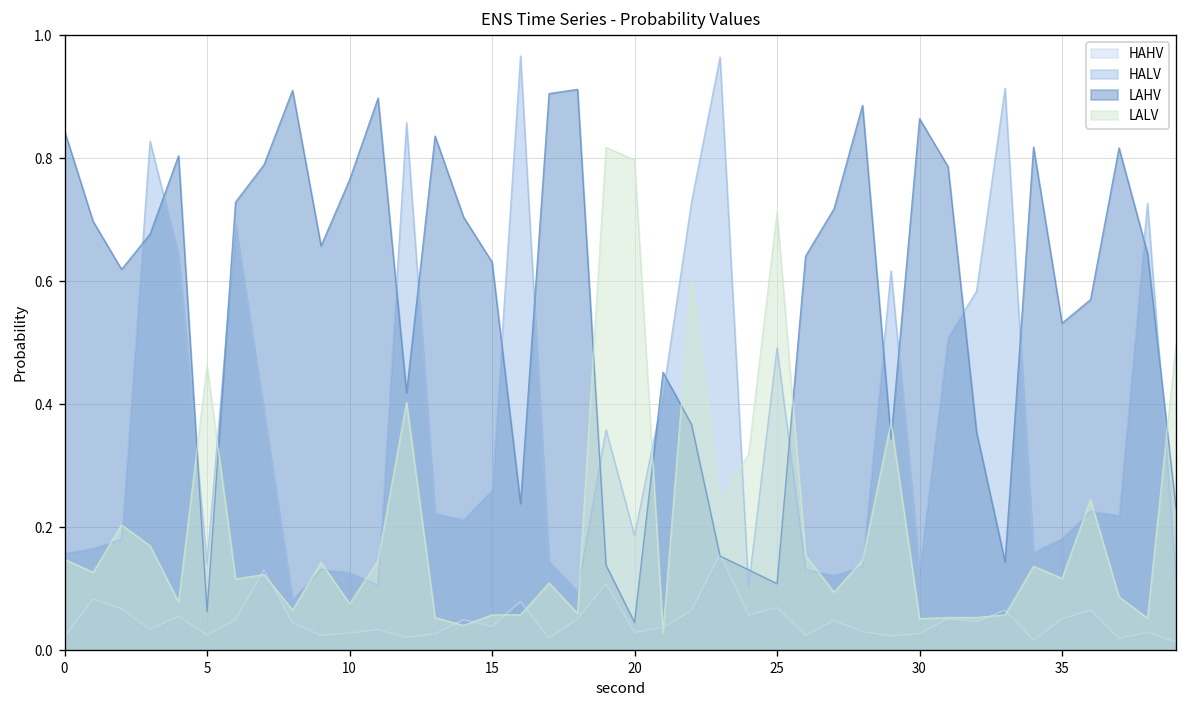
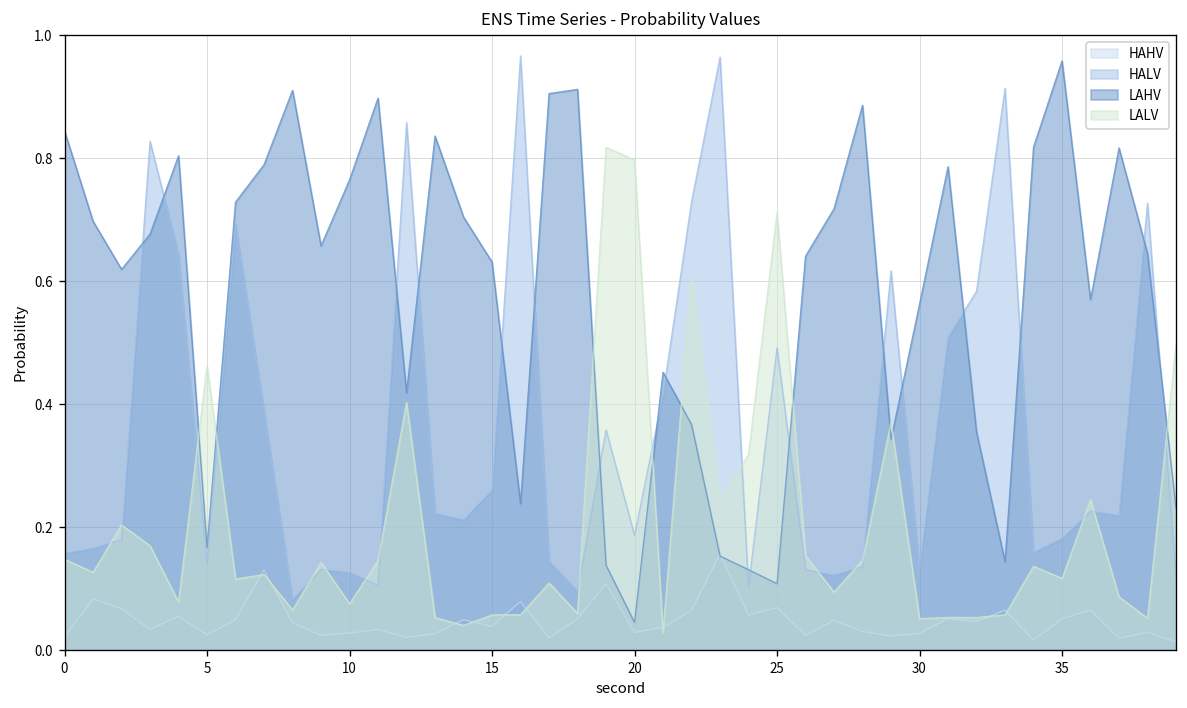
  {
    "LAHV": {
      "0": 0.84,
-     "5": 0.06,
+     "5": 0.17,
      "10": 0.76,
      "15": 0.63,
      "20": 0.04,
      "25": 0.11,
-     "30": 0.86,
-     "35": 0.53
+     "30": 0.56,
+     "35": 0.96
    }
  }
